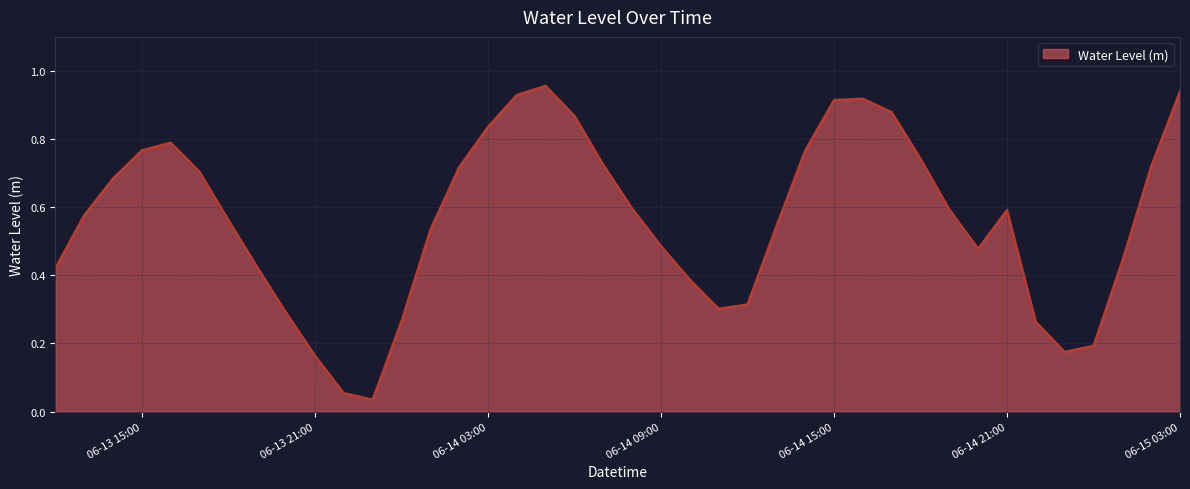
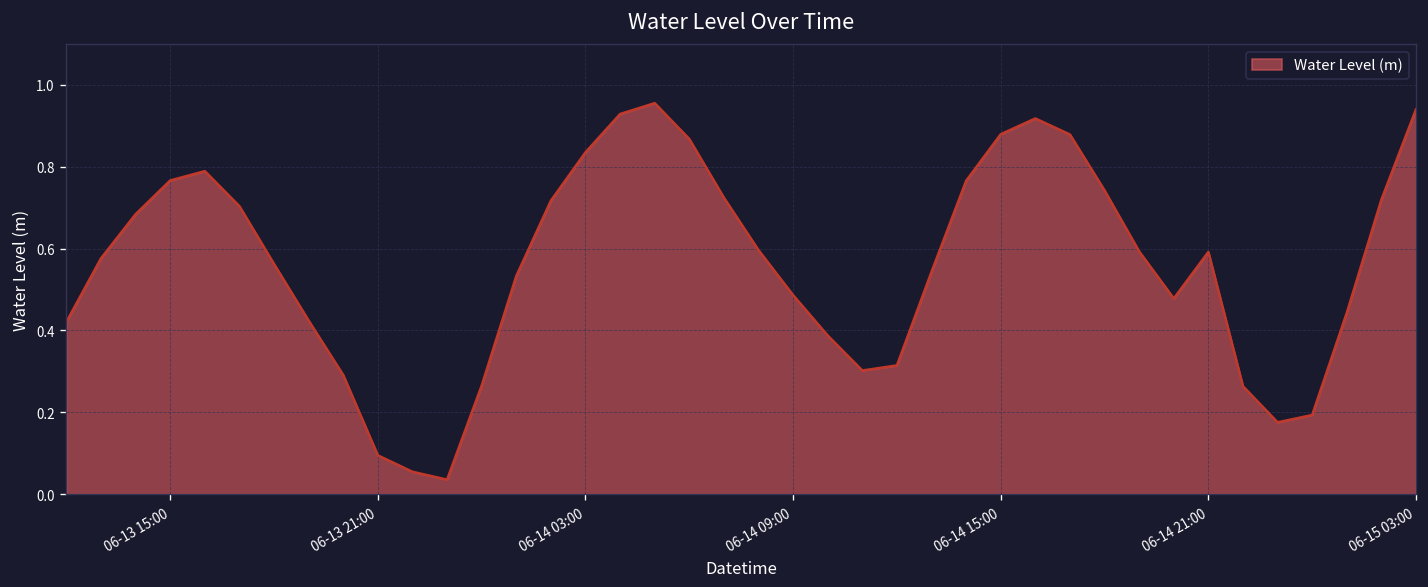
  {
    "06-13 15:00": 0.77,
-   "06-13 21:00": 0.16,
+   "06-13 21:00": 0.09,
    "06-14 03:00": 0.84,
    "06-14 09:00": 0.49,
-   "06-14 15:00": 0.91,
+   "06-14 15:00": 0.88,
    "06-14 21:00": 0.59,
    "06-15 03:00": 0.94
  }
